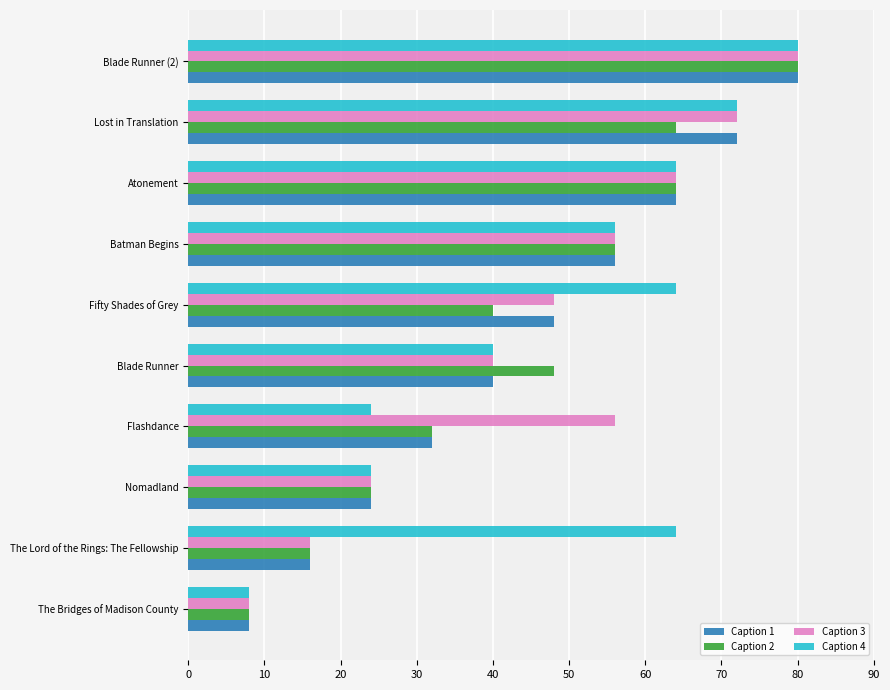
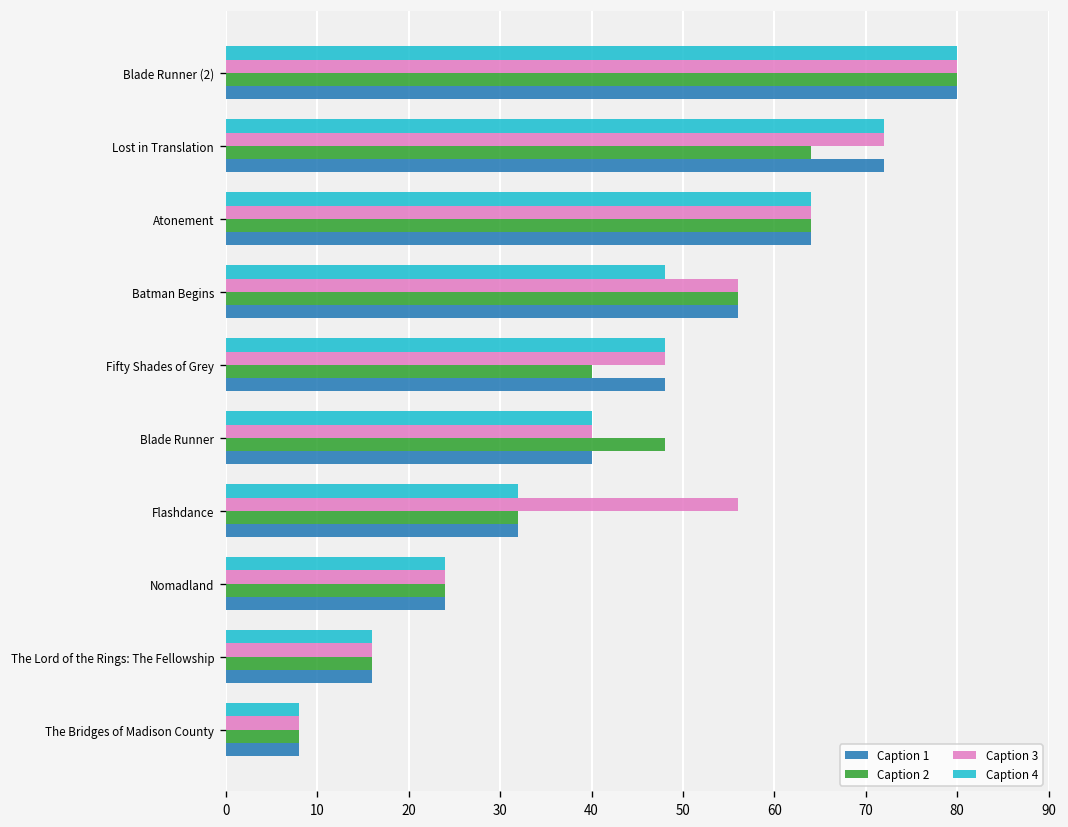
  {
    "Caption 1": {
      "Blade Runner (2)": 80,
      "Lost in Translation": 72,
      "Atonement": 64,
      "Batman Begins": 56,
      "Fifty Shades of Grey": 48,
      "Blade Runner": 40,
      "Flashdance": 32,
      "Nomadland": 24,
      "The Lord of the Rings: The Fellowship": 16,
      "The Bridges of Madison County": 8
    },
    "Caption 2": {
      "Blade Runner (2)": 80,
      "Lost in Translation": 64,
      "Atonement": 64,
      "Batman Begins": 56,
      "Fifty Shades of Grey": 40,
      "Blade Runner": 48,
      "Flashdance": 32,
      "Nomadland": 24,
      "The Lord of the Rings: The Fellowship": 16,
      "The Bridges of Madison County": 8
    },
    "Caption 3": {
      "Blade Runner (2)": 80,
      "Lost in Translation": 72,
      "Atonement": 64,
      "Batman Begins": 56,
      "Fifty Shades of Grey": 48,
      "Blade Runner": 40,
      "Flashdance": 56,
      "Nomadland": 24,
      "The Lord of the Rings: The Fellowship": 16,
      "The Bridges of Madison County": 8
    },
    "Caption 4": {
      "Blade Runner (2)": 80,
      "Lost in Translation": 72,
      "Atonement": 64,
-     "Batman Begins": 56,
-     "Fifty Shades of Grey": 64,
+     "Batman Begins": 48,
+     "Fifty Shades of Grey": 48,
      "Blade Runner": 40,
-     "Flashdance": 24,
+     "Flashdance": 32,
      "Nomadland": 24,
-     "The Lord of the Rings: The Fellowship": 64,
+     "The Lord of the Rings: The Fellowship": 16,
      "The Bridges of Madison County": 8
    }
  }
